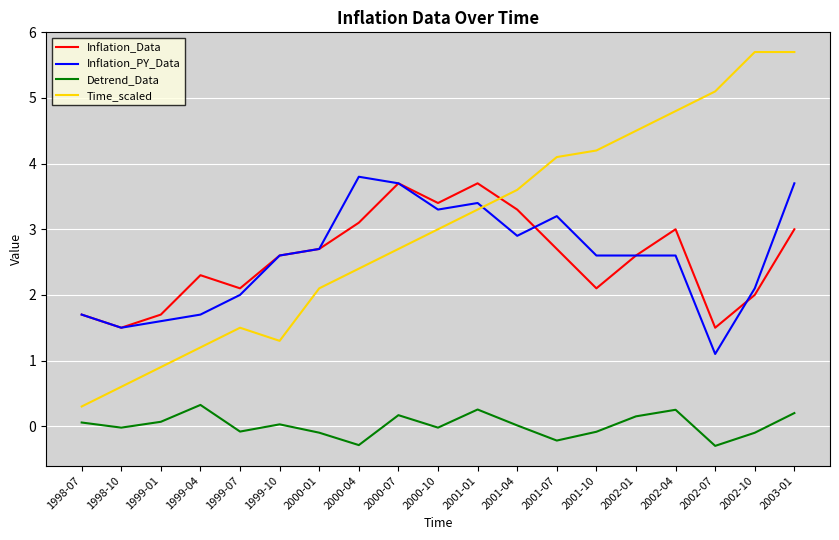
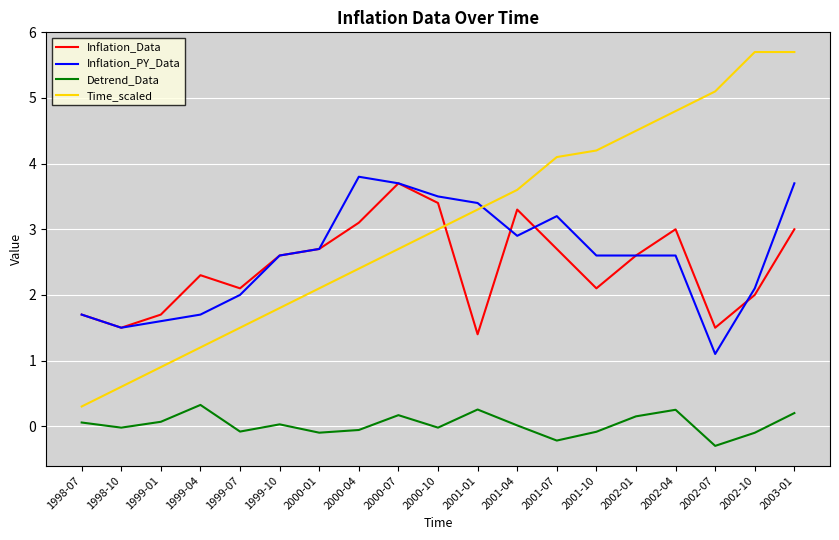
  {
    "Inflation_Data": {
      "1999-01": 1.7,
      "1999-04": 2.3,
      "1999-07": 2.1,
      "2000-04": 3.1,
      "2000-10": 3.4,
-     "2001-01": 3.7,
+     "2001-01": 1.4,
      "2001-04": 3.3,
      "2001-07": 2.7,
      "2001-10": 2.1,
      "2002-04": 3.0,
      "2002-07": 1.5,
      "2002-10": 2.0,
      "2003-01": 3.0
    },
    "Inflation_PY_Data": {
      "1999-01": 1.6,
      "1999-04": 1.7,
      "1999-07": 2.0,
      "2000-04": 3.8,
-     "2000-10": 3.3,
+     "2000-10": 3.5,
      "2001-01": 3.4,
      "2001-04": 2.9,
      "2001-07": 3.2,
      "2001-10": 2.6,
      "2002-04": 2.6,
      "2002-07": 1.1,
      "2002-10": 2.1,
      "2003-01": 3.7
    },
    "Detrend_Data": {
      "1998-07": 0.1,
      "1998-10": 0.0,
      "1999-01": 0.1,
      "1999-04": 0.3,
      "1999-07": -0.1,
      "1999-10": 0.0,
      "2000-01": -0.1,
-     "2000-04": -0.3,
+     "2000-04": -0.1,
      "2000-07": 0.2,
      "2000-10": 0.0,
      "2001-01": 0.3,
      "2001-04": 0.0,
      "2001-07": -0.2,
      "2001-10": -0.1,
      "2002-01": 0.2,
      "2002-04": 0.3,
      "2002-07": -0.3,
      "2002-10": -0.1,
      "2003-01": 0.2
    },
    "Time_scaled": {
      "1998-07": 0.3,
      "1998-10": 0.6,
      "1999-01": 0.9,
      "1999-04": 1.2,
      "1999-07": 1.5,
-     "1999-10": 1.3,
+     "1999-10": 1.8,
      "2000-01": 2.1,
      "2000-04": 2.4,
      "2000-07": 2.7,
      "2000-10": 3.0,
      "2001-01": 3.3,
      "2001-04": 3.6,
      "2001-07": 4.1,
      "2001-10": 4.2,
      "2002-01": 4.5,
      "2002-04": 4.8,
      "2002-07": 5.1,
      "2002-10": 5.7,
      "2003-01": 5.7
    }
  }
